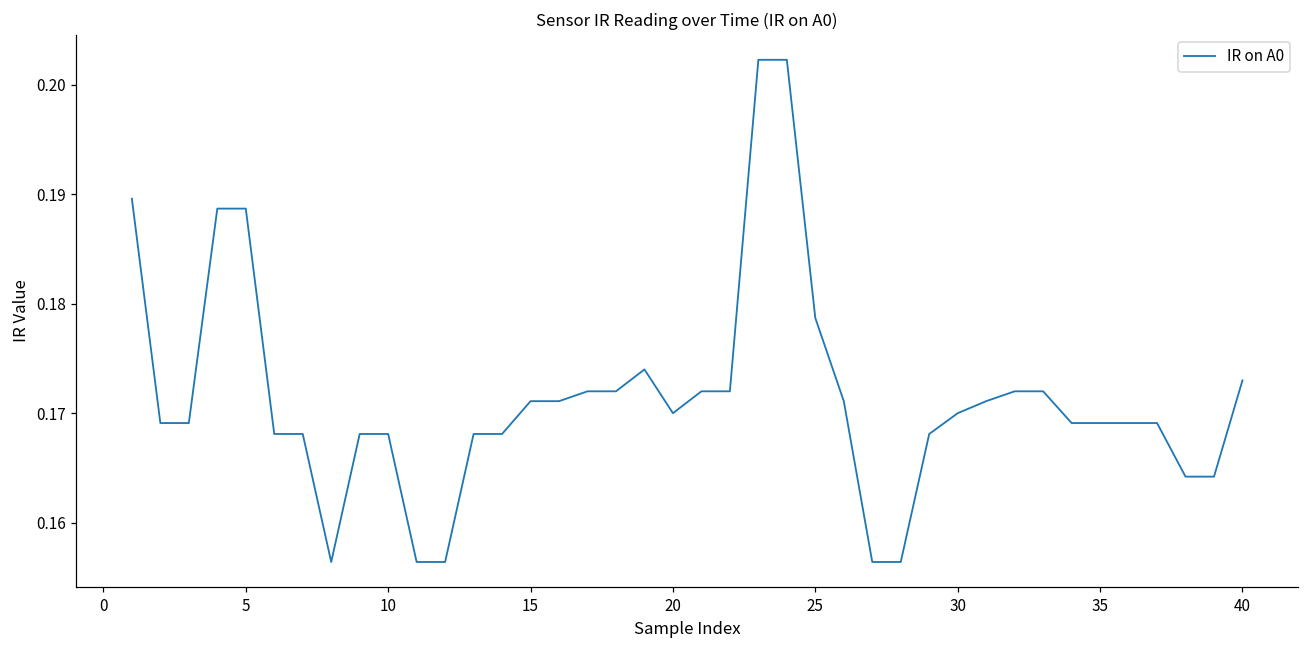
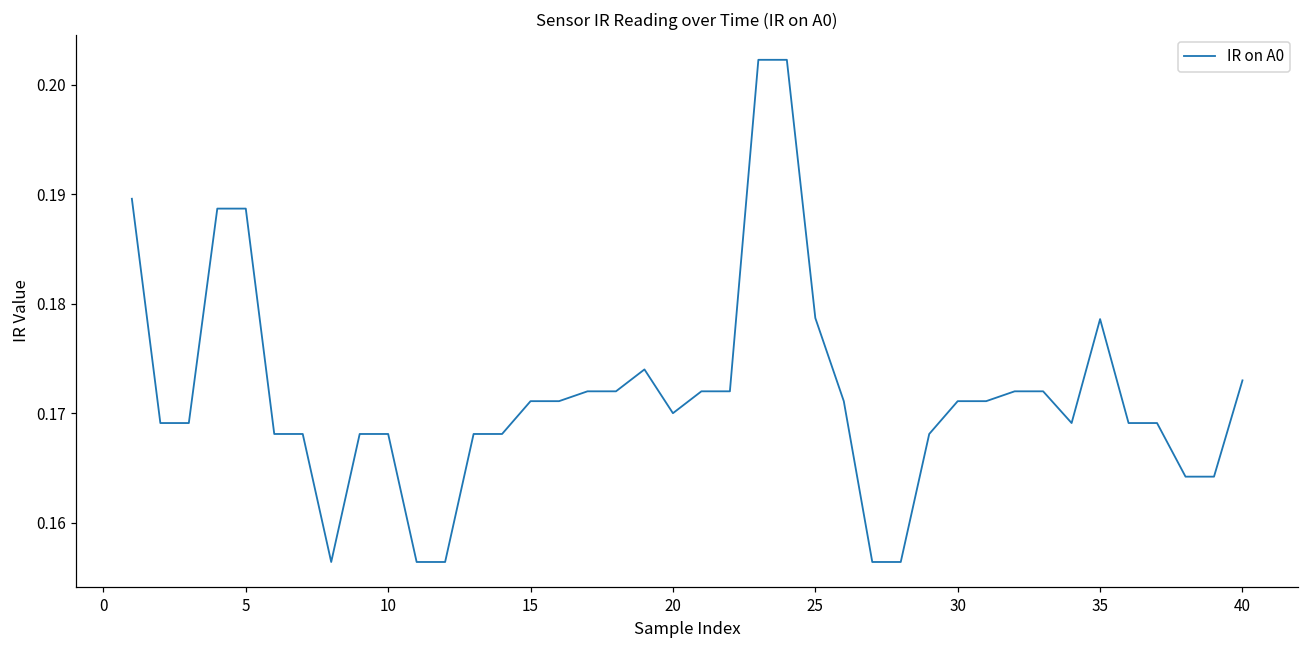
  {
    "5": 0.189,
    "10": 0.168,
    "15": 0.171,
    "20": 0.170,
    "25": 0.179,
-   "30": 0.170,
-   "35": 0.169,
+   "30": 0.171,
+   "35": 0.179,
    "40": 0.173
  }
